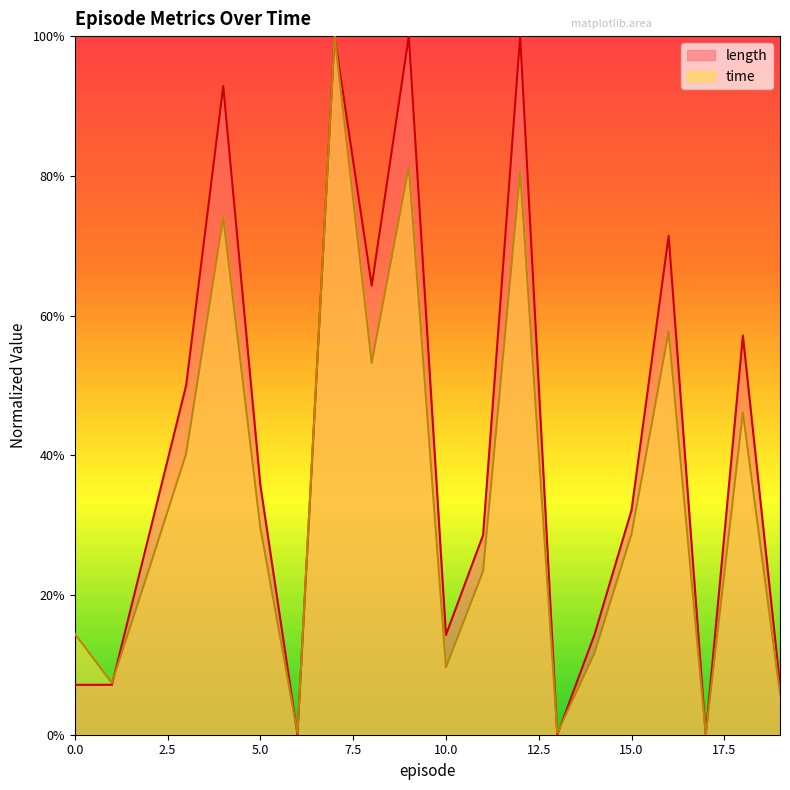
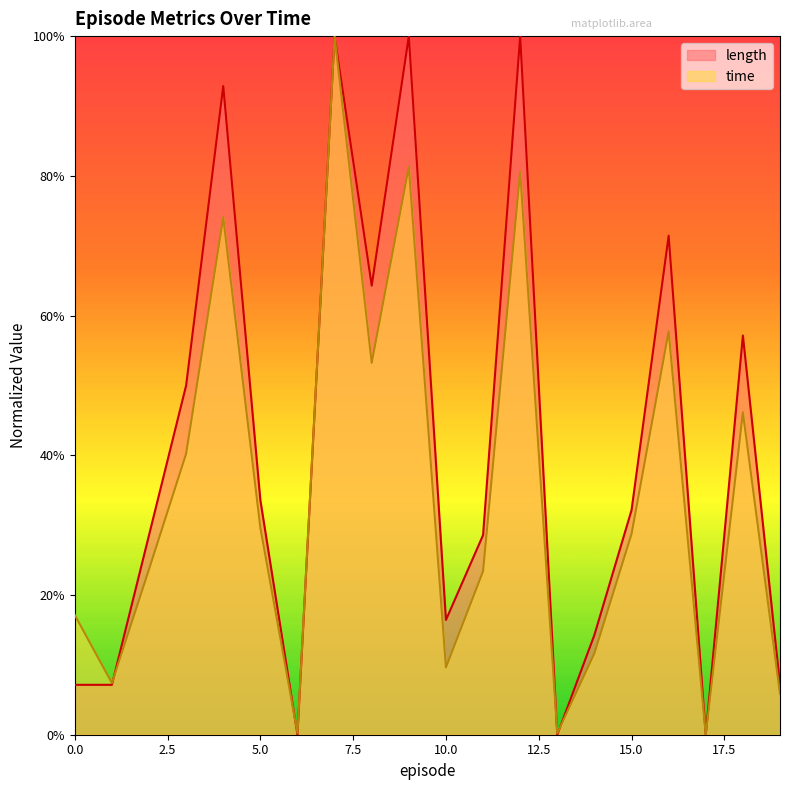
  {
    "length": {
      "0.0": "7%",
-     "5.0": "36%",
-     "10.0": "14%",
+     "5.0": "34%",
+     "10.0": "16%",
      "15.0": "32%"
    },
    "time": {
-     "0.0": "14%",
+     "0.0": "17%",
      "5.0": "30%",
      "10.0": "10%",
      "15.0": "29%"
    }
  }
